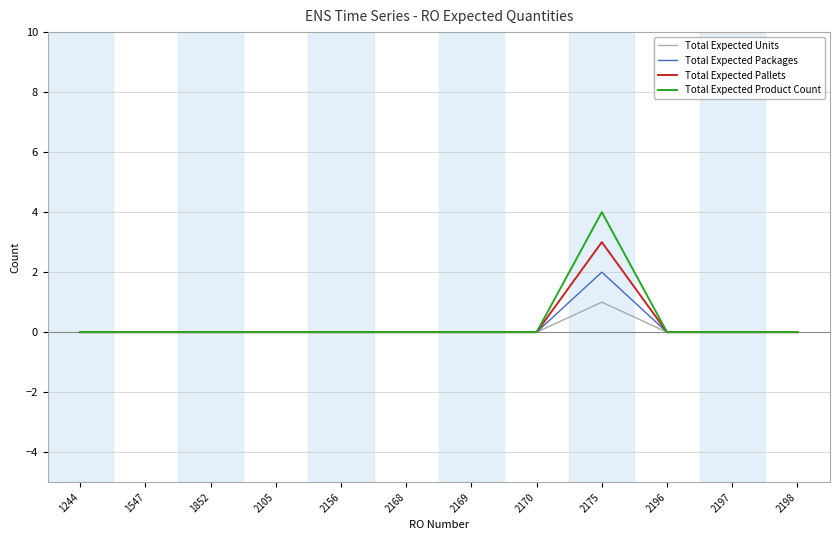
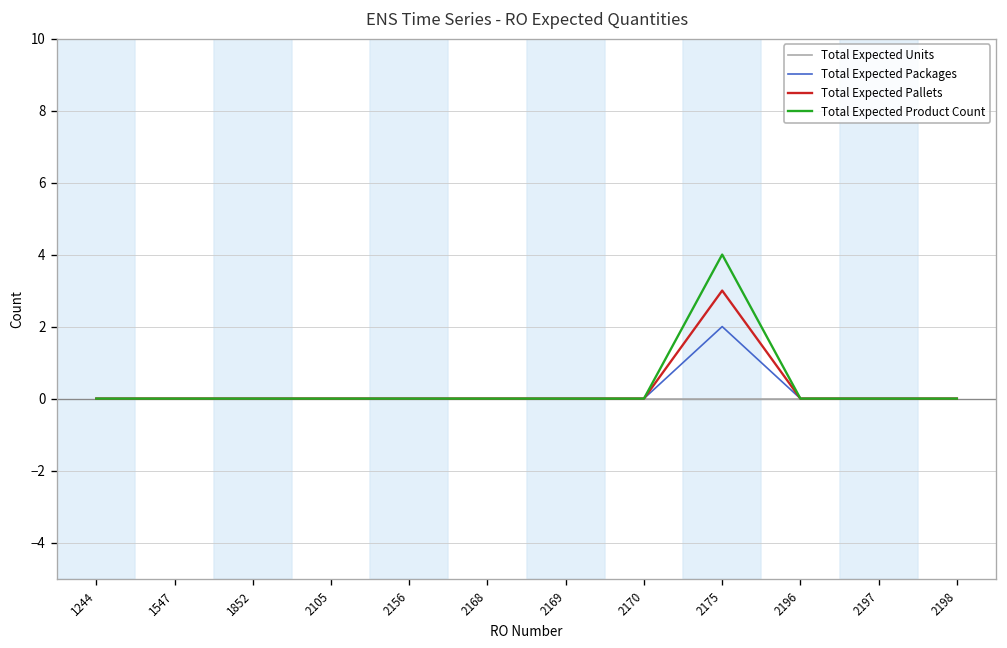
  {
    "Total Expected Units": {
-     "2175": 1
+     "2175": 0
    },
    "Total Expected Packages": {
      "2175": 2
    },
    "Total Expected Pallets": {
      "2175": 3
    },
    "Total Expected Product Count": {
      "2175": 4
    }
  }
